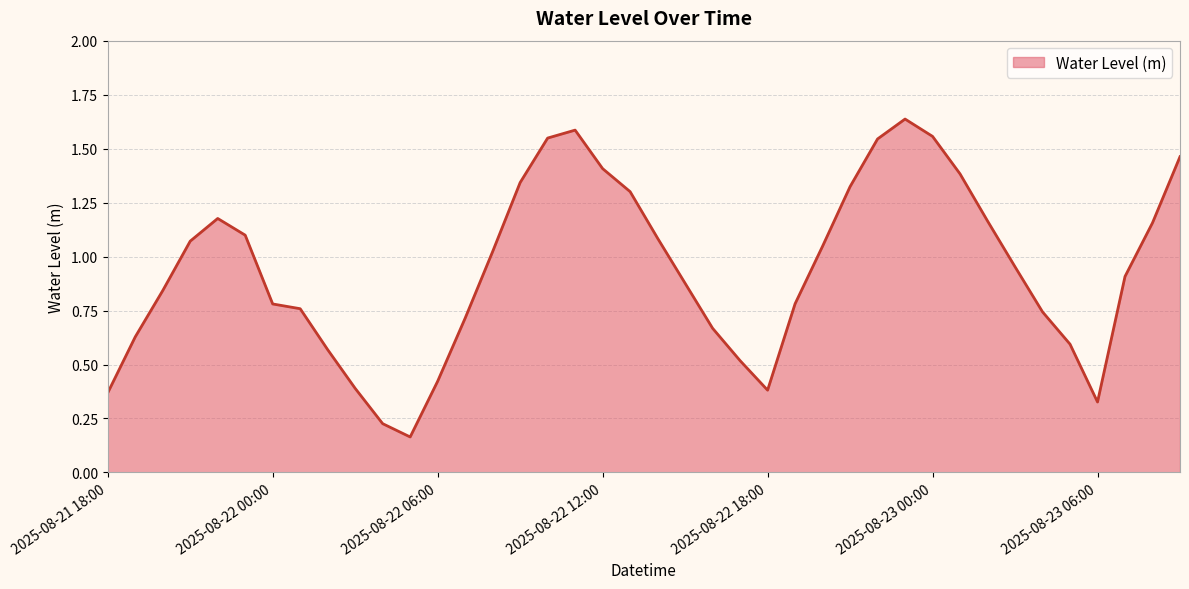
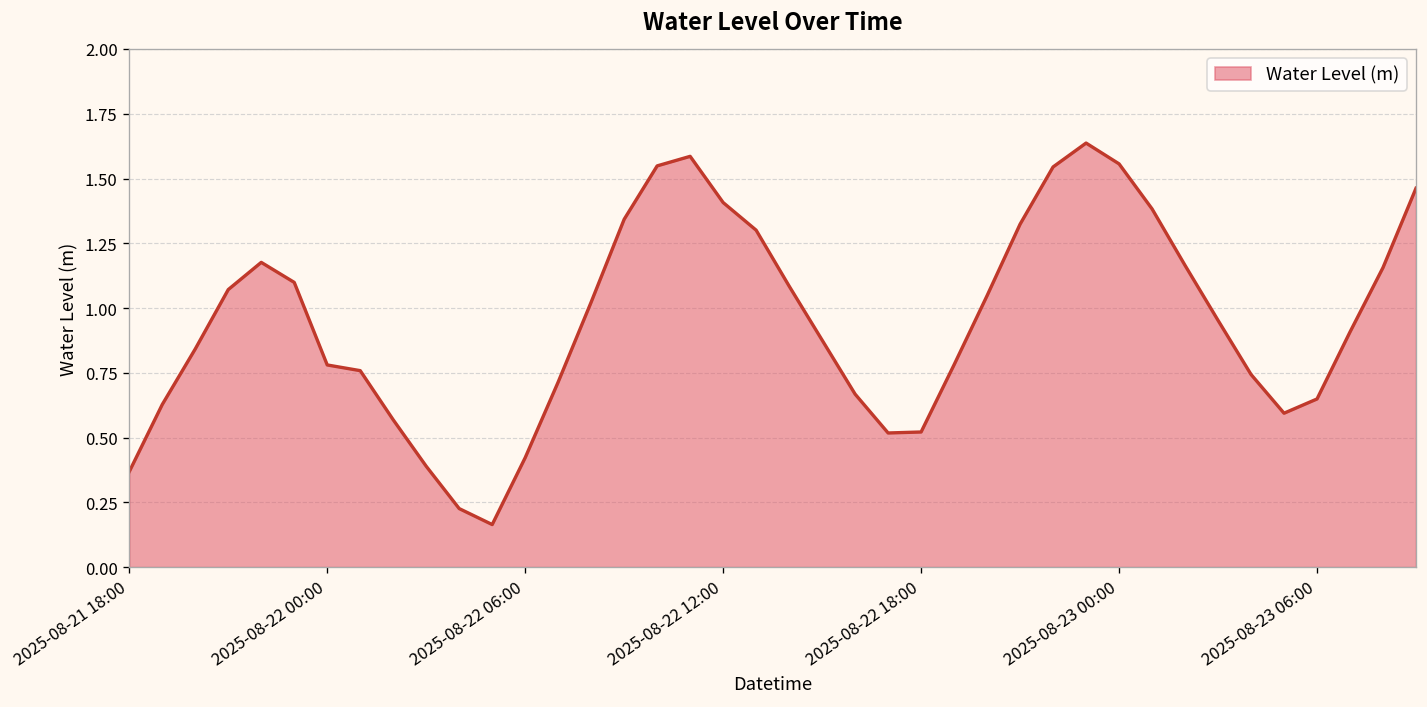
  {
    "2025-08-21 18:00": 0.37,
    "2025-08-22 00:00": 0.78,
    "2025-08-22 06:00": 0.42,
    "2025-08-22 12:00": 1.41,
-   "2025-08-22 18:00": 0.38,
+   "2025-08-22 18:00": 0.52,
    "2025-08-23 00:00": 1.56,
-   "2025-08-23 06:00": 0.33
+   "2025-08-23 06:00": 0.65
  }
